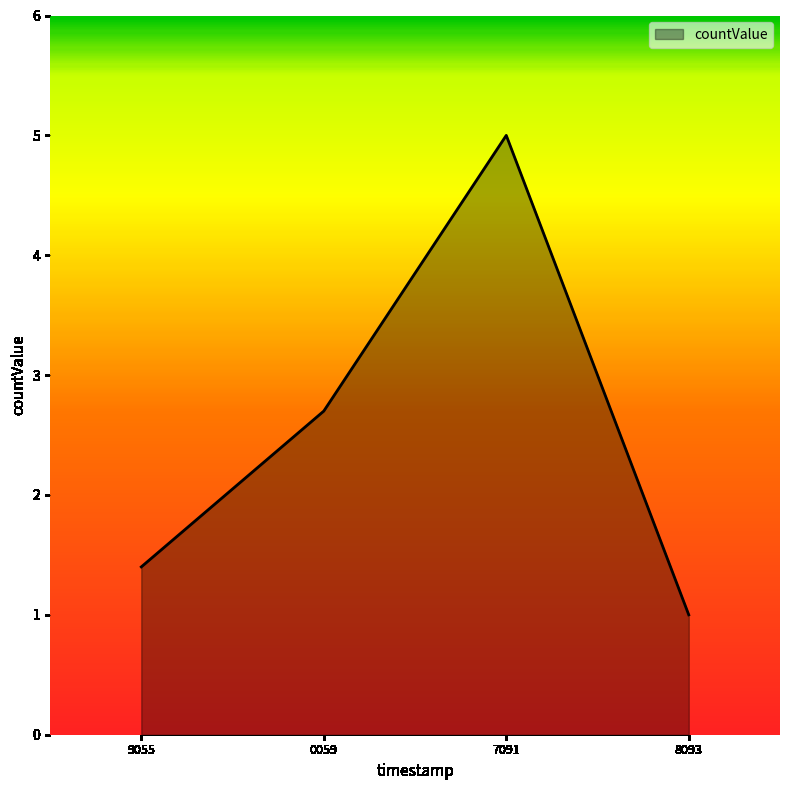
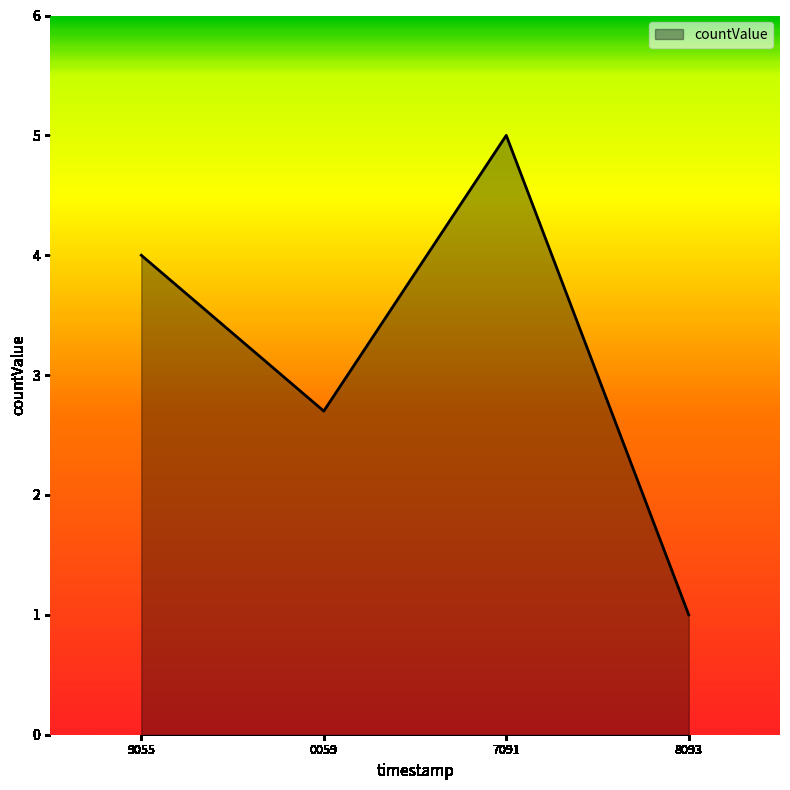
  {
-   "9055": 1.4,
+   "9055": 4.0,
    "0059": 2.7,
    "7091": 5.0,
    "8093": 1.0
  }
